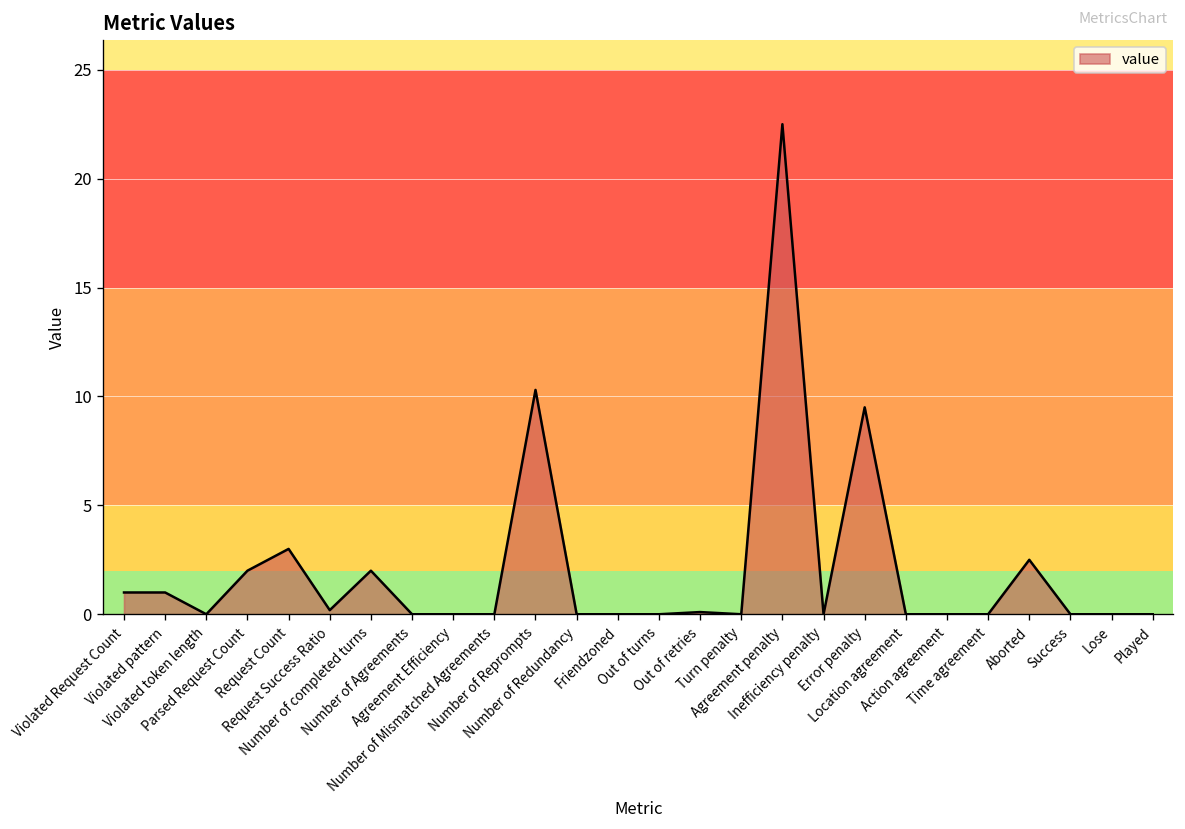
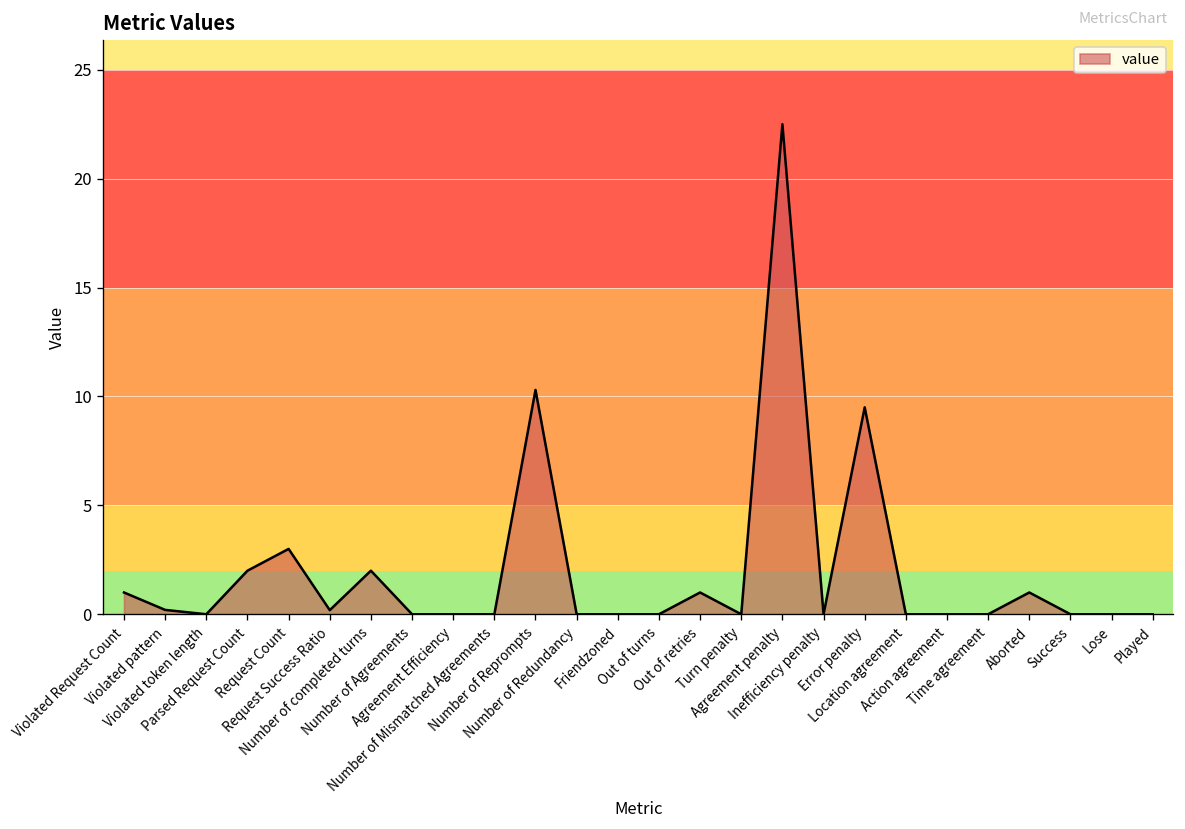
  {
    "Violated Request Count": 1.0,
-   "Violated pattern": 1.0,
+   "Violated pattern": 0.2,
    "Violated token length": 0.0,
    "Parsed Request Count": 2.0,
    "Request Count": 3.0,
    "Request Success Ratio": 0.2,
    "Number of completed turns": 2.0,
    "Number of Agreements": 0.0,
    "Agreement Efficiency": 0.0,
    "Number of Mismatched Agreements": 0.0,
    "Number of Reprompts": 10.3,
    "Number of Redundancy": 0.0,
    "Friendzoned": 0.0,
    "Out of turns": 0.0,
-   "Out of retries": 0.1,
+   "Out of retries": 1.0,
    "Turn penalty": 0.0,
    "Agreement penalty": 22.5,
    "Inefficiency penalty": 0.0,
    "Error penalty": 9.5,
    "Location agreement": 0.0,
    "Action agreement": 0.0,
    "Time agreement": 0.0,
-   "Aborted": 2.5,
+   "Aborted": 1.0,
    "Success": 0.0,
    "Lose": 0.0,
    "Played": 0.0
  }
